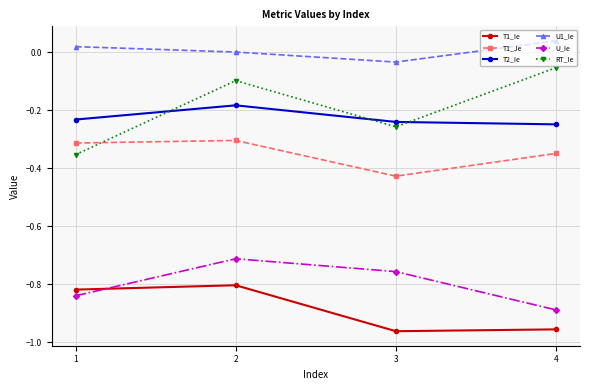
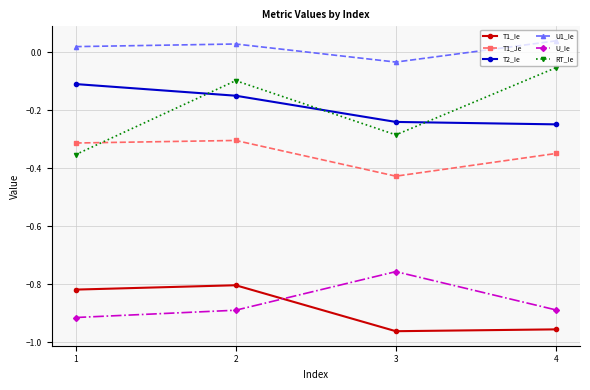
  {
    "T1_Ie": {
      "1": -0.82,
      "2": -0.80,
      "3": -0.96,
      "4": -0.96
    },
    "T1_Je": {
      "1": -0.31,
      "2": -0.30,
      "3": -0.43,
      "4": -0.35
    },
    "T2_Ie": {
-     "1": -0.23,
-     "2": -0.18,
+     "1": -0.11,
+     "2": -0.15,
      "3": -0.24,
      "4": -0.25
    },
    "U1_Ie": {
      "1": 0.02,
-     "2": 0.00,
+     "2": 0.03,
      "3": -0.03
    },
    "U_Ie": {
-     "1": -0.84,
-     "2": -0.71,
+     "1": -0.91,
+     "2": -0.89,
      "3": -0.76,
      "4": -0.89
    },
    "RT_Ie": {
      "1": -0.35,
      "2": -0.10,
-     "3": -0.26,
+     "3": -0.29,
      "4": -0.05
    }
  }
